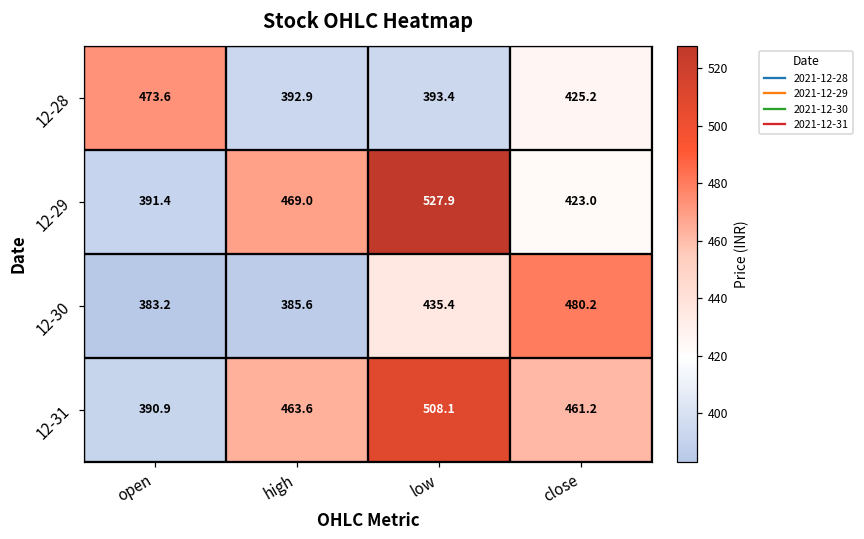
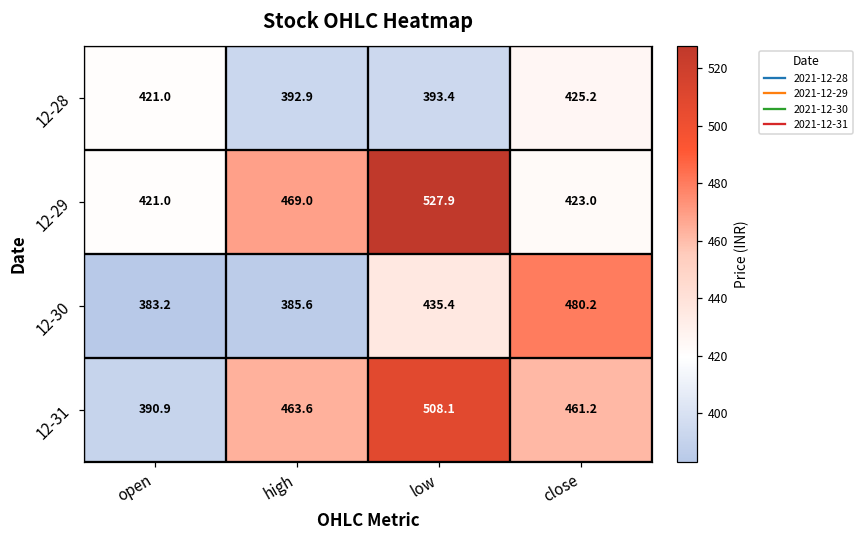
  {
    "12-28": {
-     "open": 473.6,
+     "open": 421.0,
      "high": 392.9,
      "low": 393.4,
      "close": 425.2
    },
    "12-29": {
-     "open": 391.4,
+     "open": 421.0,
      "high": 469.0,
      "low": 527.9,
      "close": 423.0
    },
    "12-30": {
      "open": 383.2,
      "high": 385.6,
      "low": 435.4,
      "close": 480.2
    },
    "12-31": {
      "open": 390.9,
      "high": 463.6,
      "low": 508.1,
      "close": 461.2
    }
  }
